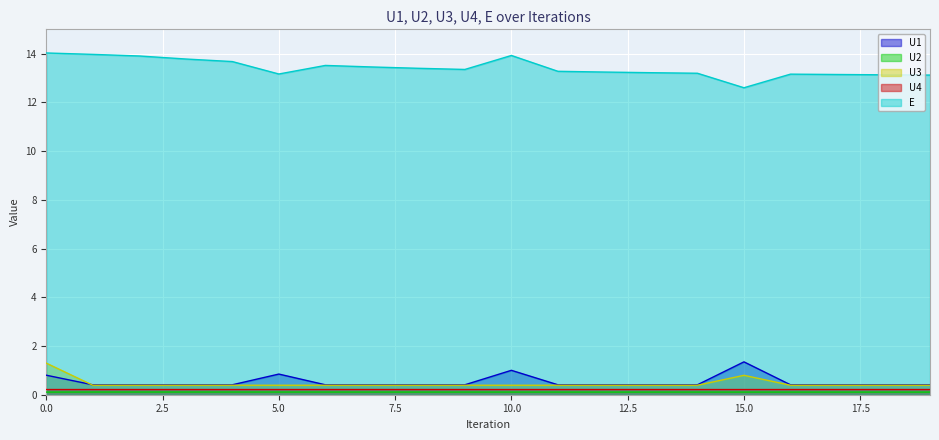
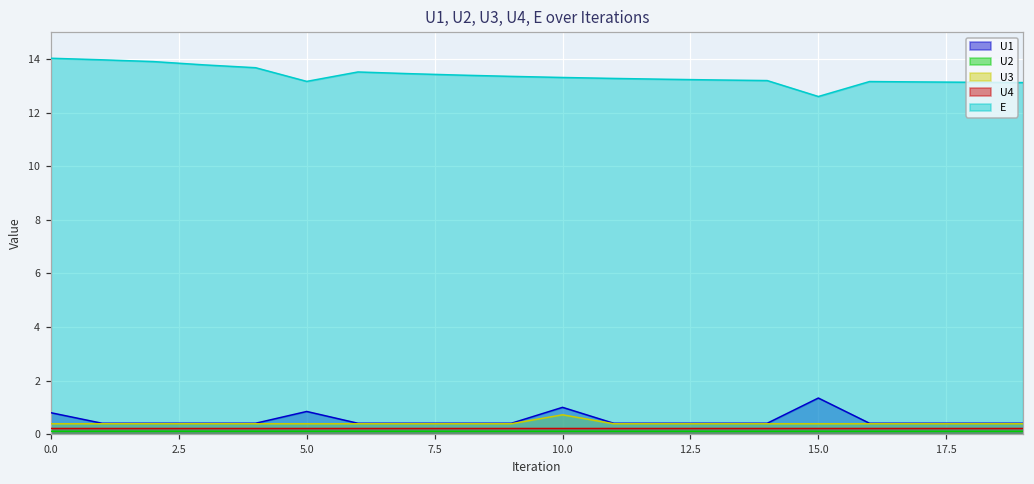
  {
    "U1": {
      "0.0": 0.8,
      "5.0": 0.8,
      "10.0": 1.0,
      "15.0": 1.3
    },
    "U2": {
      "0.0": 0.1,
      "10.0": 0.1,
      "15.0": 0.1
    },
    "U3": {
-     "0.0": 1.3,
+     "0.0": 0.4,
      "5.0": 0.4,
-     "10.0": 0.4,
-     "15.0": 0.8
+     "10.0": 0.7,
+     "15.0": 0.4
    },
    "U4": {
      "0.0": 0.2,
      "10.0": 0.2,
      "15.0": 0.2
    },
    "E": {
      "0.0": 14.0,
      "5.0": 13.2,
-     "10.0": 13.9,
+     "10.0": 13.3,
      "15.0": 12.6
    }
  }
